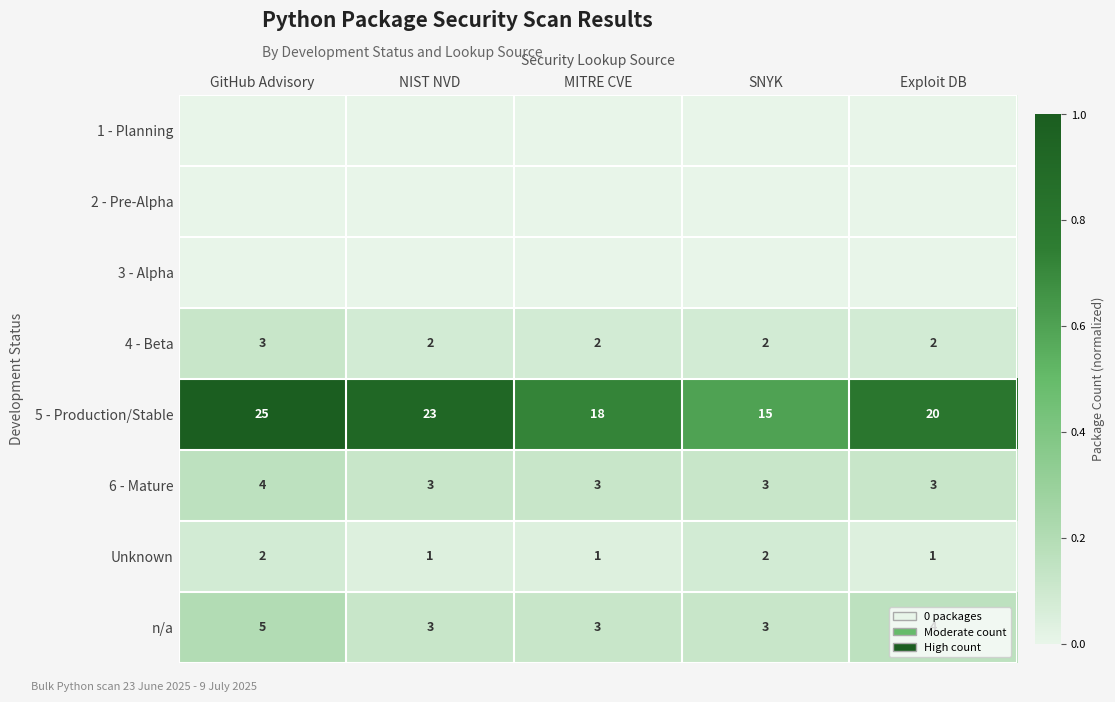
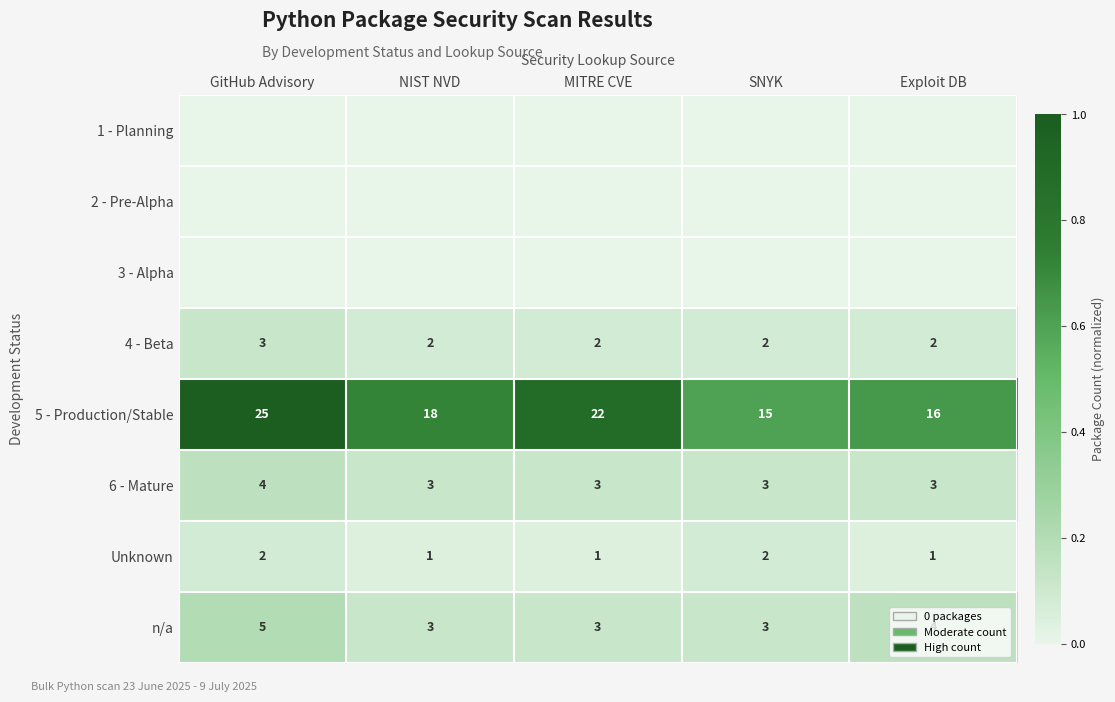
  {
    "4 - Beta": {
      "GitHub Advisory": 3,
      "NIST NVD": 2,
      "MITRE CVE": 2,
      "SNYK": 2,
      "Exploit DB": 2
    },
    "5 - Production/Stable": {
      "GitHub Advisory": 25,
-     "NIST NVD": 23,
-     "MITRE CVE": 18,
+     "NIST NVD": 18,
+     "MITRE CVE": 22,
      "SNYK": 15,
-     "Exploit DB": 20
+     "Exploit DB": 16
    },
    "6 - Mature": {
      "GitHub Advisory": 4,
      "NIST NVD": 3,
      "MITRE CVE": 3,
      "SNYK": 3,
      "Exploit DB": 3
    },
    "Unknown": {
      "GitHub Advisory": 2,
      "NIST NVD": 1,
      "MITRE CVE": 1,
      "SNYK": 2,
      "Exploit DB": 1
    },
    "n/a": {
      "GitHub Advisory": 5,
      "NIST NVD": 3,
      "MITRE CVE": 3,
      "SNYK": 3
    }
  }
